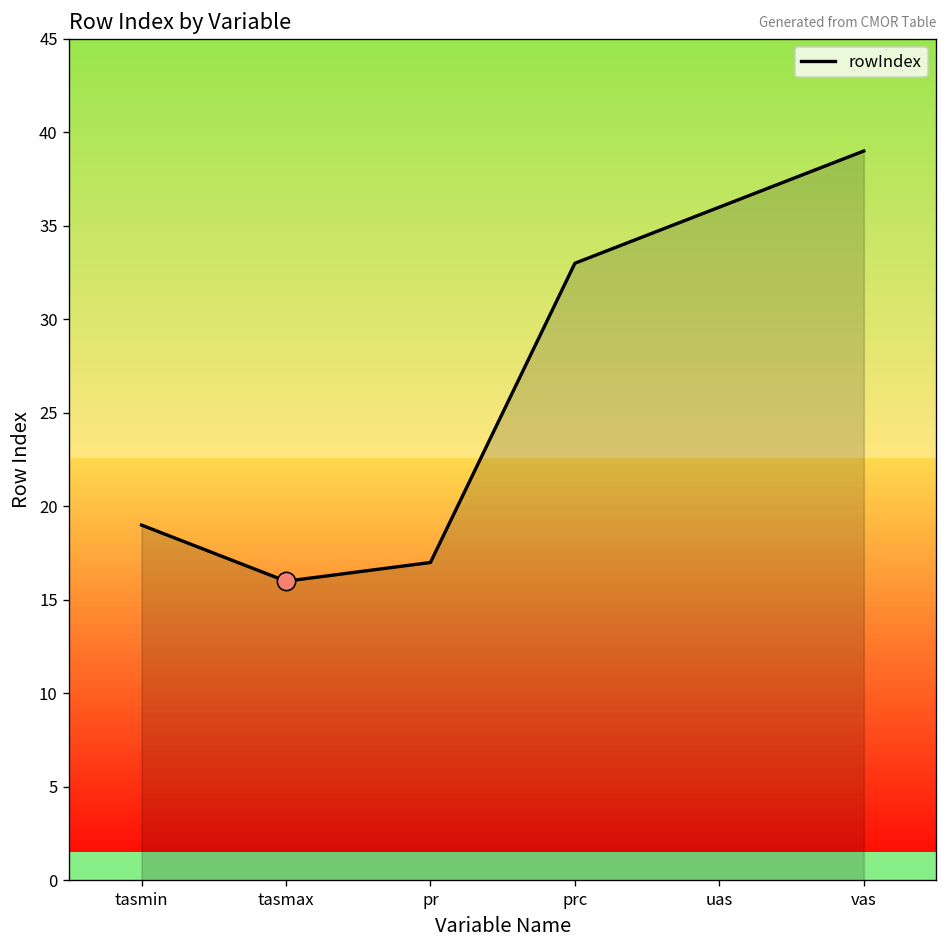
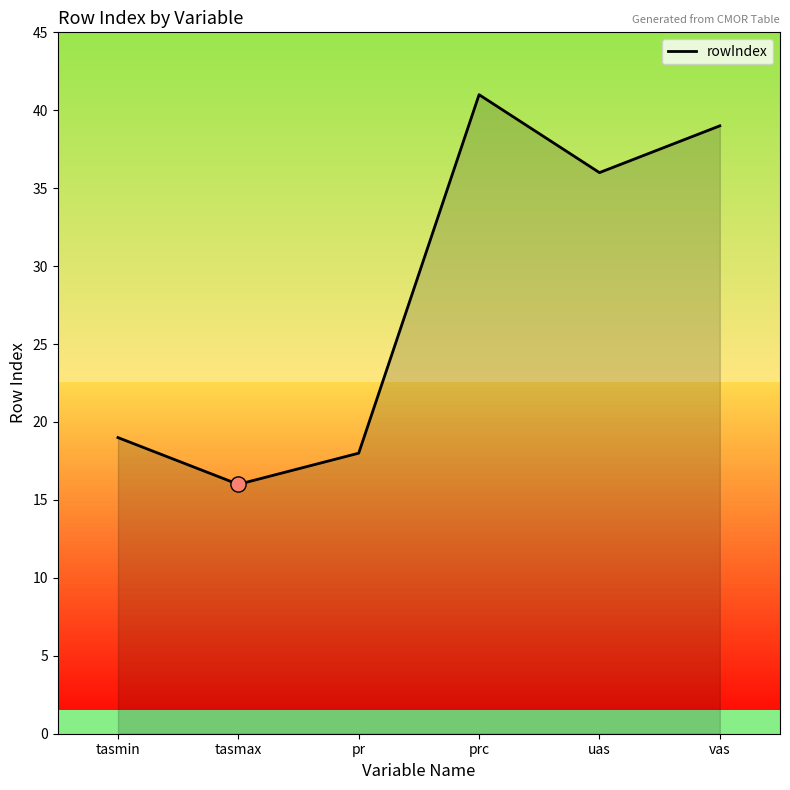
  {
    "rowIndex": {
      "tasmin": 19,
-     "pr": 17,
-     "prc": 33,
+     "pr": 18,
+     "prc": 41,
      "uas": 36,
      "vas": 39
    }
  }
